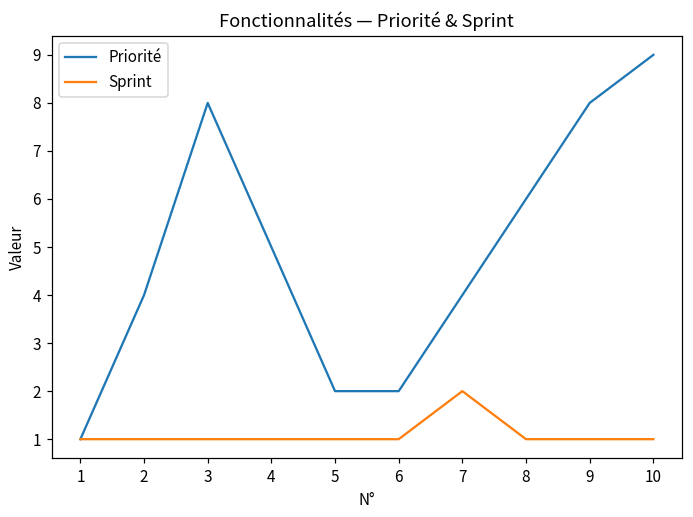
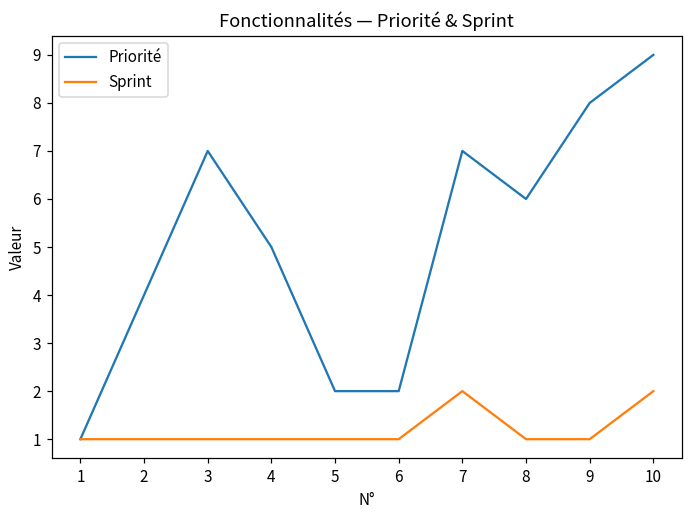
  {
    "Priorité": {
      "2": 4,
-     "3": 8,
+     "3": 7,
      "4": 5,
      "5": 2,
      "6": 2,
-     "7": 4,
+     "7": 7,
      "8": 6,
      "9": 8,
      "10": 9
    },
    "Sprint": {
      "2": 1,
      "3": 1,
      "4": 1,
      "5": 1,
      "6": 1,
      "7": 2,
      "8": 1,
      "9": 1,
-     "10": 1
+     "10": 2
    }
  }
